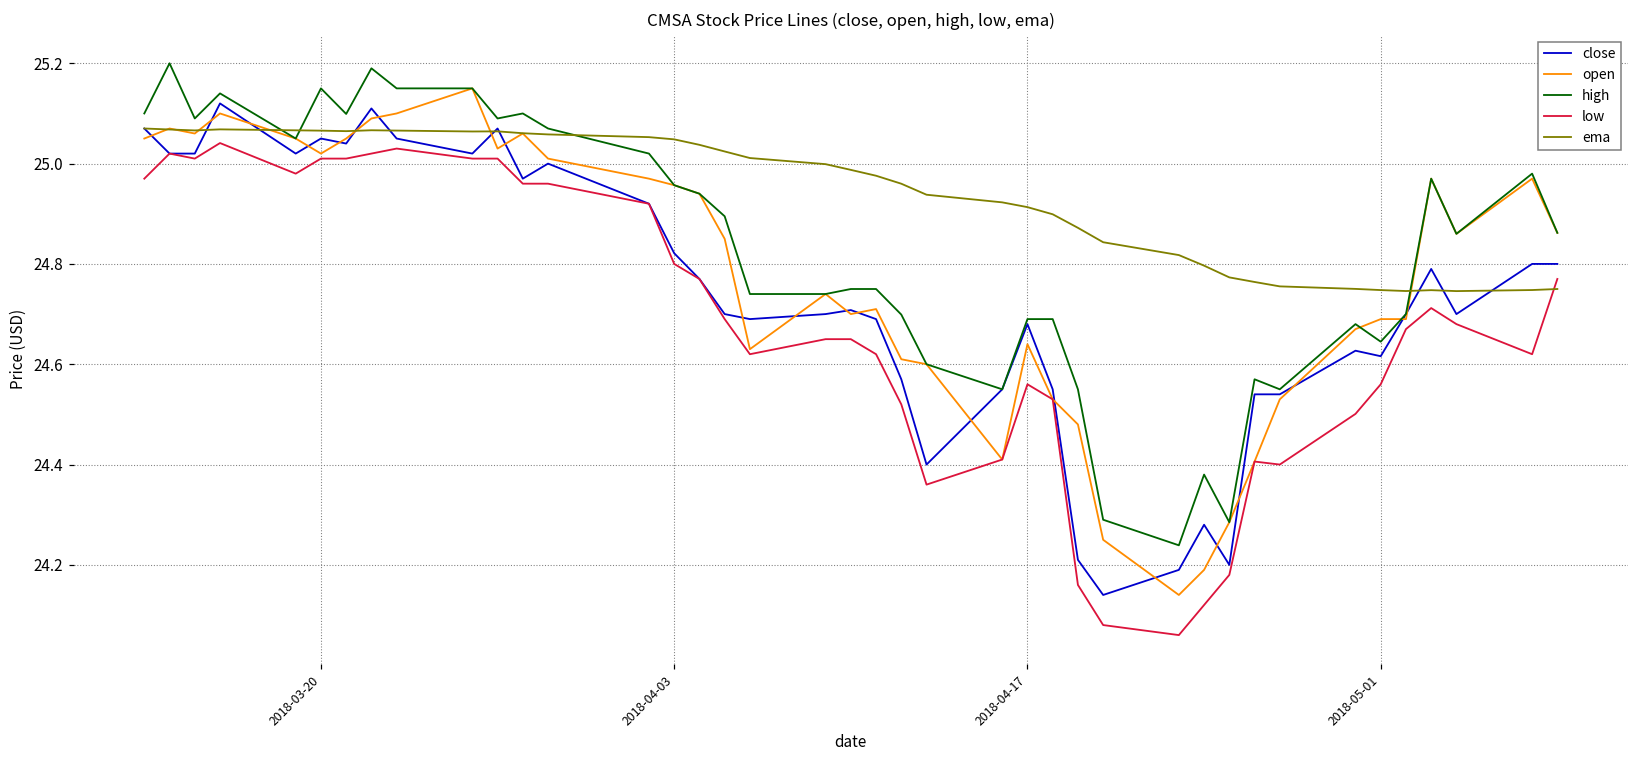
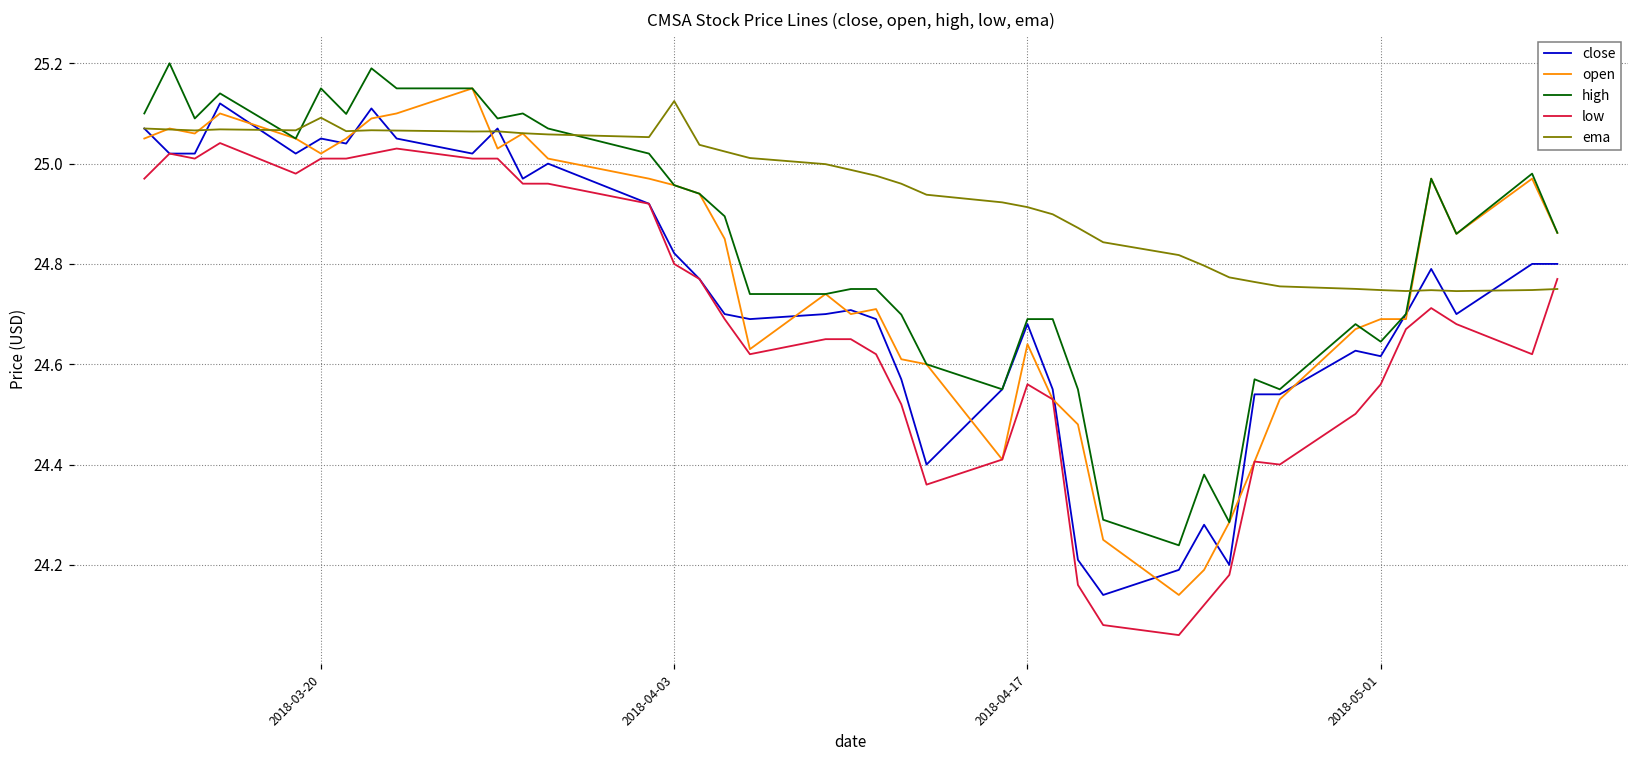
  {
    "close": {
      "2018-03-20": 25.05,
      "2018-04-03": 24.82,
      "2018-04-17": 24.68,
      "2018-05-01": 24.62
    },
    "open": {
      "2018-03-20": 25.02,
      "2018-04-17": 24.64,
      "2018-05-01": 24.69
    },
    "high": {
      "2018-03-20": 25.15,
      "2018-04-17": 24.69,
      "2018-05-01": 24.64
    },
    "low": {
      "2018-03-20": 25.01,
      "2018-04-03": 24.80,
      "2018-04-17": 24.56,
      "2018-05-01": 24.56
    },
    "ema": {
-     "2018-03-20": 25.07,
-     "2018-04-03": 25.05,
+     "2018-03-20": 25.09,
+     "2018-04-03": 25.12,
      "2018-04-17": 24.91,
      "2018-05-01": 24.75
    }
  }
